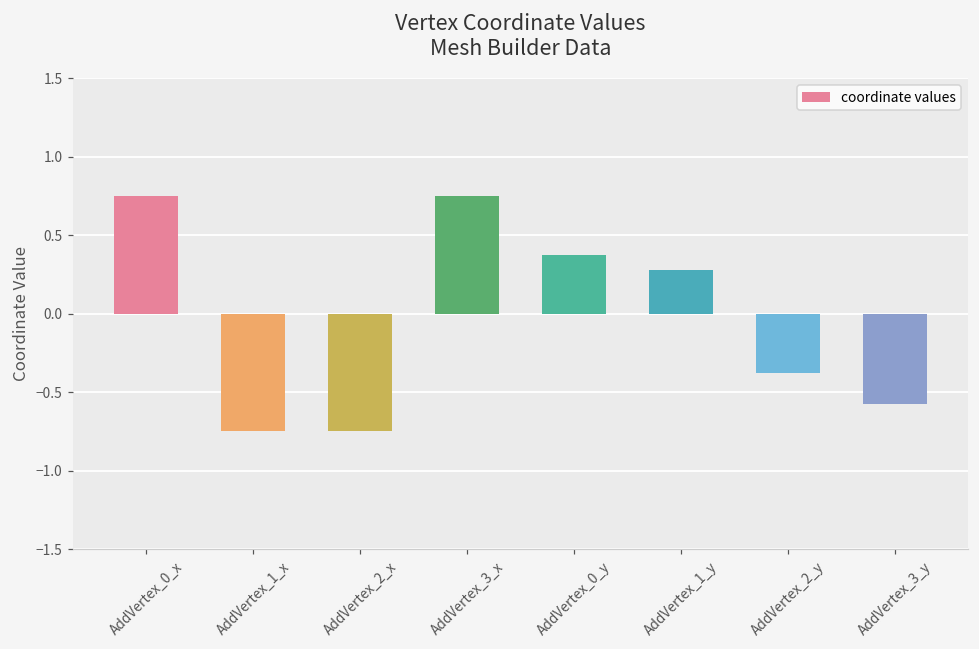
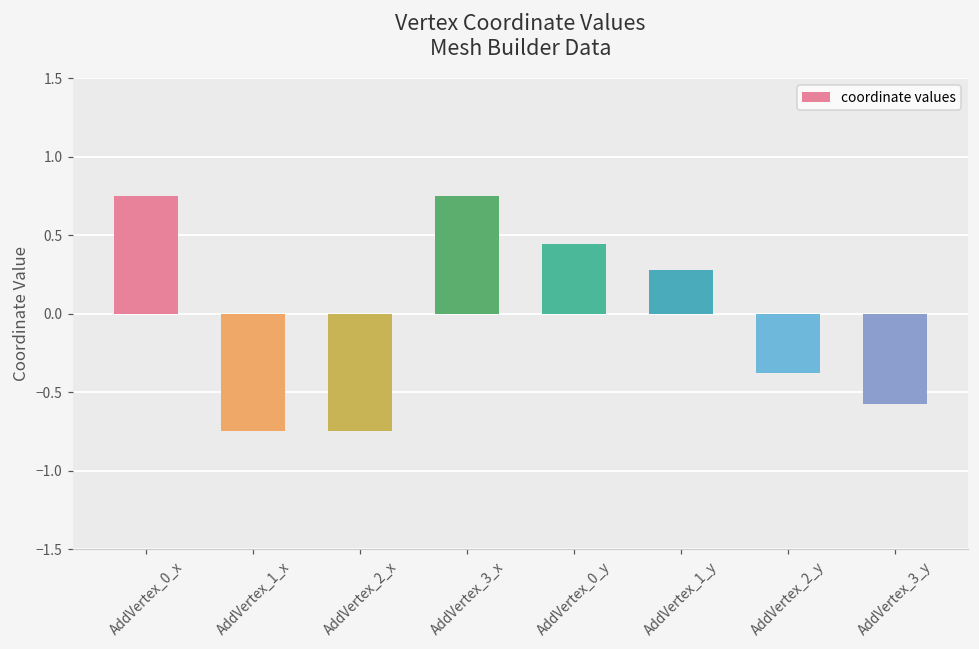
  {
    "AddVertex_0_x": 0.75,
    "AddVertex_1_x": -0.75,
    "AddVertex_2_x": -0.75,
    "AddVertex_3_x": 0.75,
-   "AddVertex_0_y": 0.38,
+   "AddVertex_0_y": 0.44,
    "AddVertex_1_y": 0.28,
    "AddVertex_2_y": -0.38,
    "AddVertex_3_y": -0.58
  }
